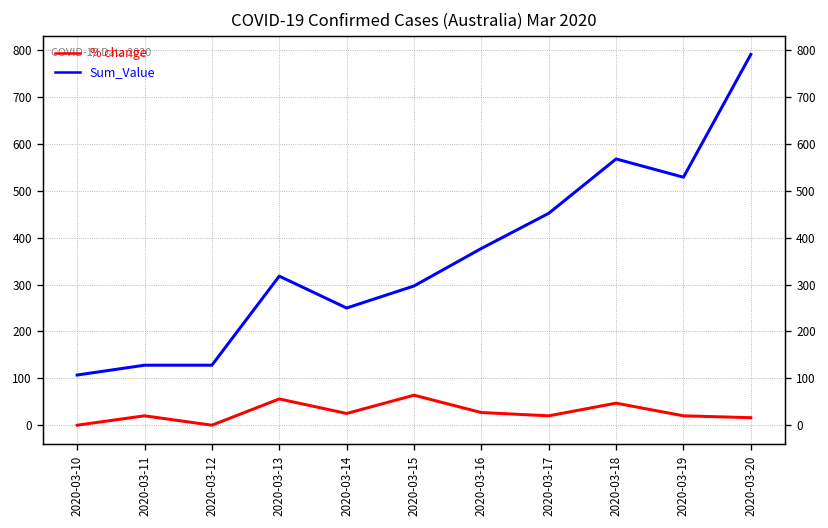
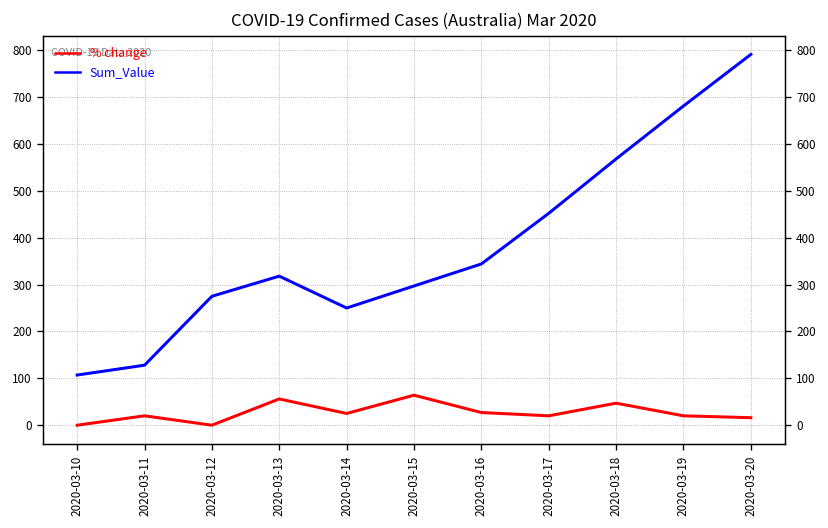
  {
    "Sum_Value": {
      "2020-03-10": 110,
      "2020-03-11": 130,
-     "2020-03-12": 130,
+     "2020-03-12": 280,
      "2020-03-13": 320,
      "2020-03-14": 250,
      "2020-03-15": 300,
-     "2020-03-16": 380,
+     "2020-03-16": 340,
      "2020-03-17": 450,
      "2020-03-18": 570,
-     "2020-03-19": 530,
+     "2020-03-19": 680,
      "2020-03-20": 790
    },
    "% change": {
      "2020-03-10": 0,
      "2020-03-11": 20,
      "2020-03-12": 0,
      "2020-03-13": 60,
      "2020-03-14": 30,
      "2020-03-15": 60,
      "2020-03-16": 30,
      "2020-03-17": 20,
      "2020-03-18": 50,
      "2020-03-19": 20,
      "2020-03-20": 20
    }
  }
